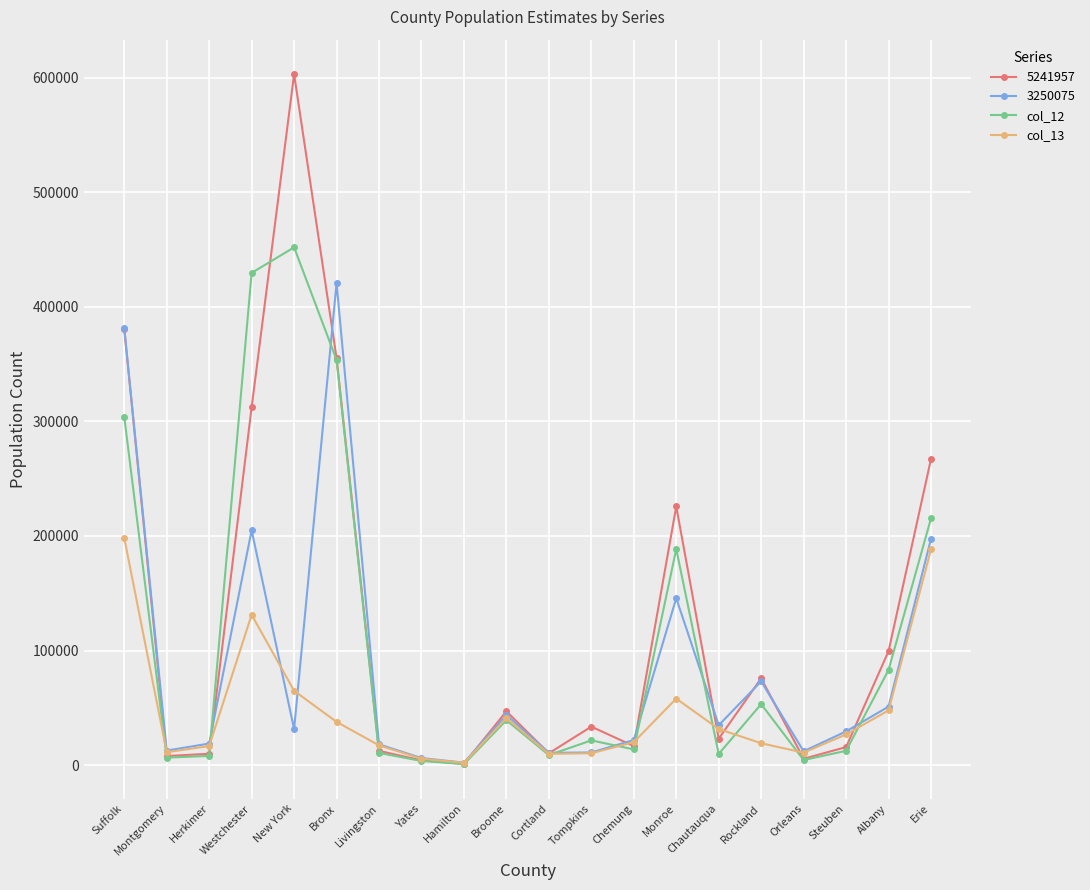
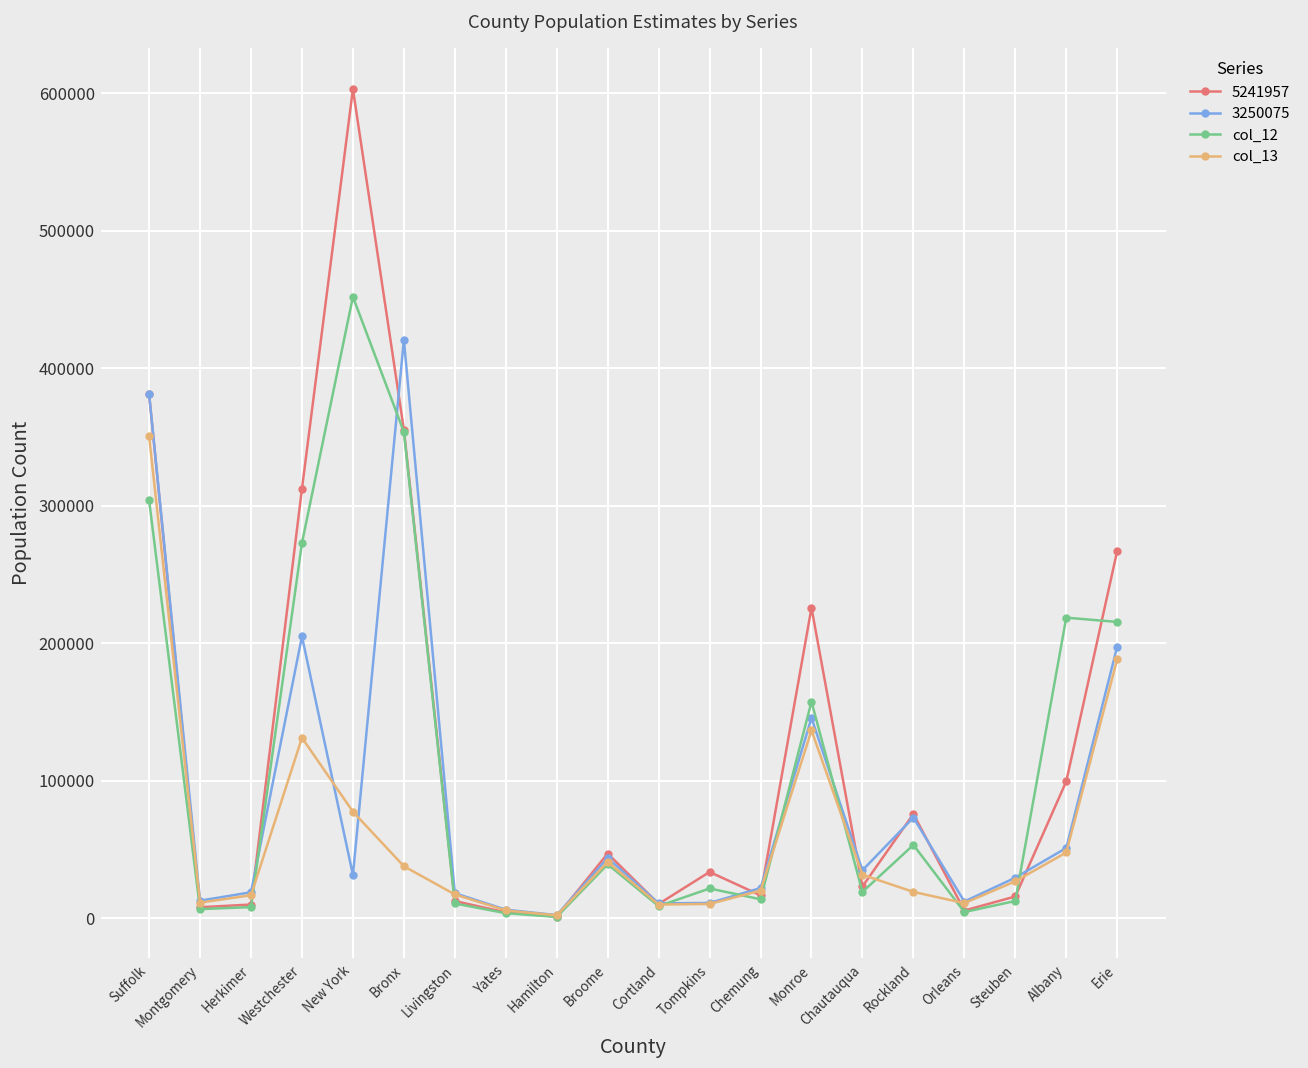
  {
    "5241957": {
      "Westchester": 312000,
      "New York": 603000,
      "Broome": 47000,
      "Tompkins": 34000,
      "Chemung": 17000,
      "Monroe": 226000,
      "Chautauqua": 23000,
      "Rockland": 76000,
      "Steuben": 16000,
      "Albany": 99000,
      "Erie": 267000
    },
    "3250075": {
      "Westchester": 205000,
      "New York": 31000,
      "Bronx": 421000,
      "Broome": 44000,
      "Monroe": 146000,
      "Chautauqua": 35000,
      "Rockland": 73000,
      "Steuben": 29000,
      "Albany": 51000,
      "Erie": 198000
    },
    "col_12": {
      "Suffolk": 304000,
-     "Westchester": 430000,
+     "Westchester": 273000,
      "New York": 452000,
      "Tompkins": 22000,
      "Chemung": 14000,
-     "Monroe": 189000,
-     "Chautauqua": 10000,
+     "Monroe": 157000,
+     "Chautauqua": 19000,
      "Rockland": 53000,
      "Steuben": 13000,
-     "Albany": 83000,
+     "Albany": 219000,
      "Erie": 215000
    },
    "col_13": {
-     "Suffolk": 198000,
+     "Suffolk": 351000,
      "Westchester": 131000,
-     "New York": 65000,
+     "New York": 77000,
      "Bronx": 38000,
-     "Monroe": 58000,
+     "Monroe": 137000,
      "Chautauqua": 32000,
      "Rockland": 19000,
      "Steuben": 27000,
      "Albany": 48000,
      "Erie": 188000
    }
  }
